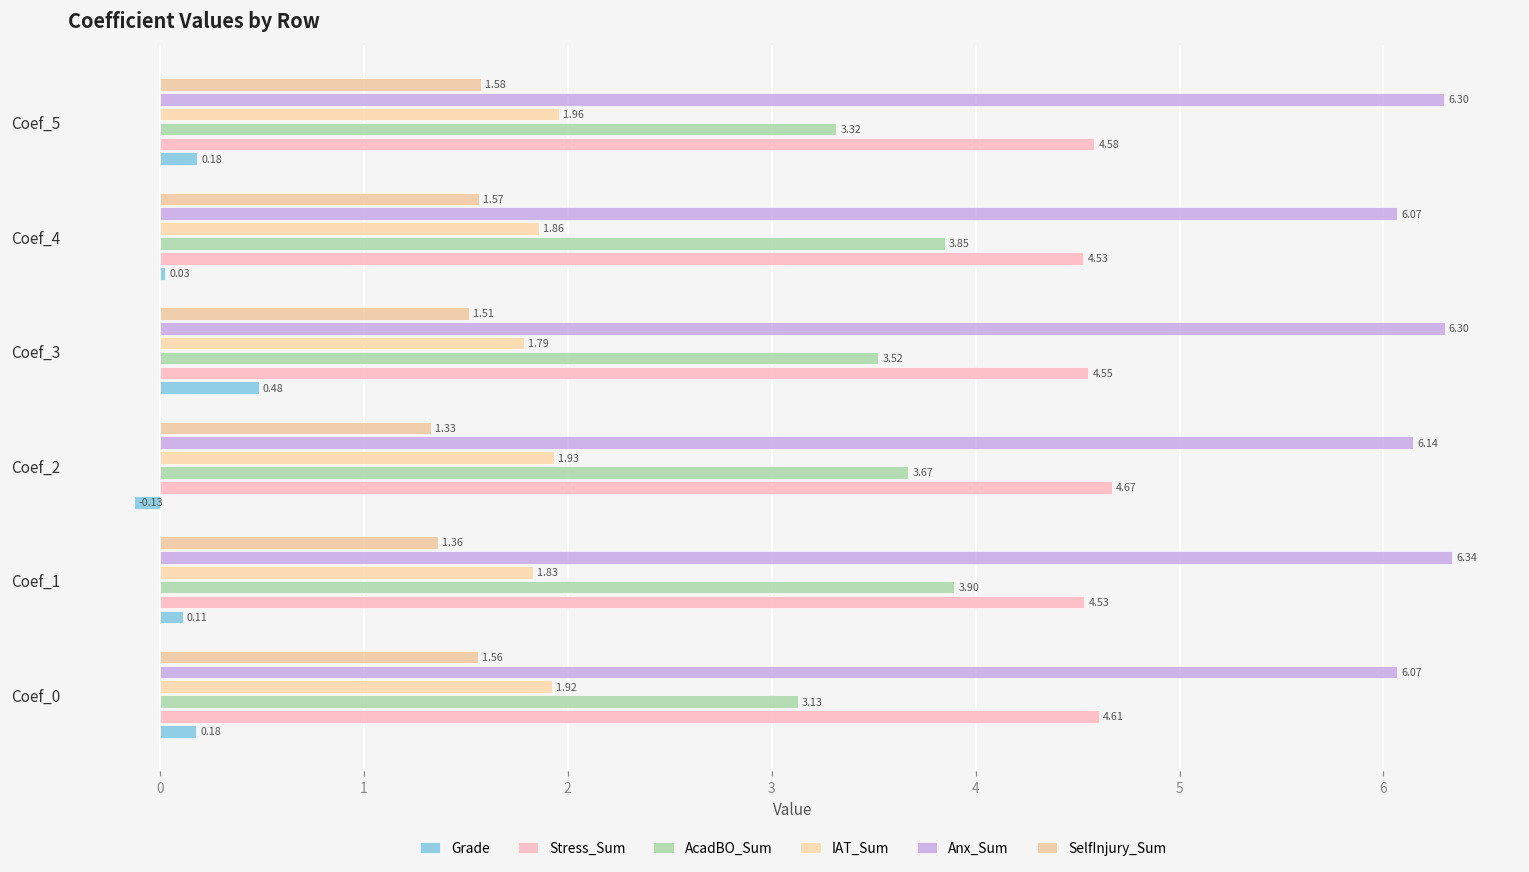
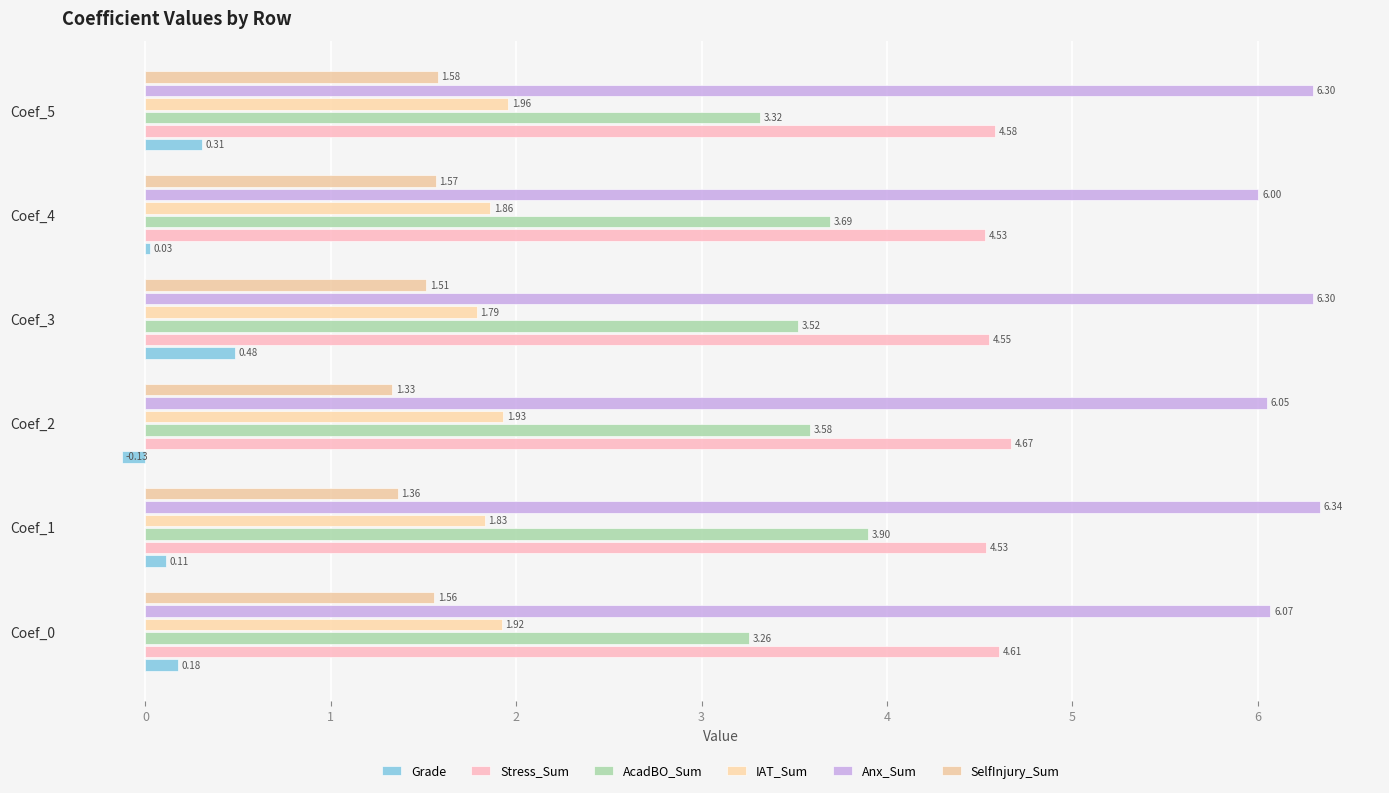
  {
    "Grade": {
-     "Coef_5": 0.18,
+     "Coef_5": 0.31,
      "Coef_4": 0.03,
      "Coef_3": 0.48,
      "Coef_2": -0.13,
      "Coef_1": 0.11,
      "Coef_0": 0.18
    },
    "AcadBO_Sum": {
      "Coef_5": 3.32,
-     "Coef_4": 3.85,
+     "Coef_4": 3.69,
      "Coef_3": 3.52,
-     "Coef_2": 3.67,
+     "Coef_2": 3.58,
      "Coef_1": 3.90,
-     "Coef_0": 3.13
+     "Coef_0": 3.26
    },
    "Anx_Sum": {
      "Coef_5": 6.30,
-     "Coef_4": 6.07,
+     "Coef_4": 6.00,
      "Coef_3": 6.30,
-     "Coef_2": 6.14,
+     "Coef_2": 6.05,
      "Coef_1": 6.34,
      "Coef_0": 6.07
    }
  }
